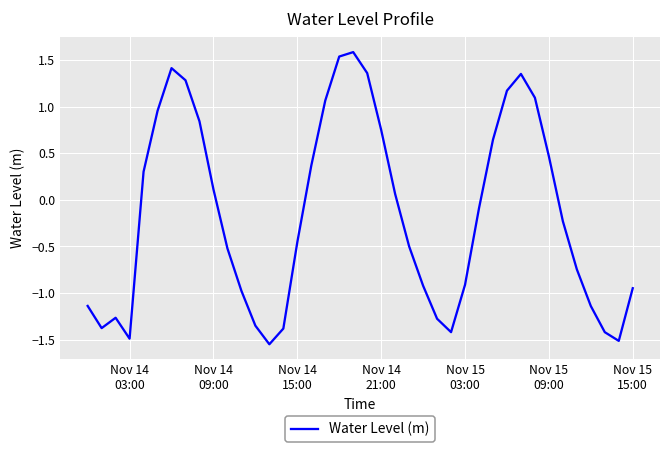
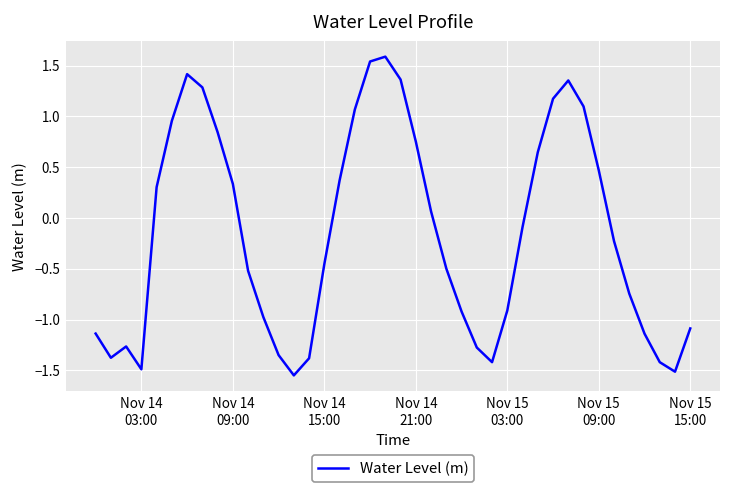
  {
    "Nov 14 03:00": -1.5,
-   "Nov 14 09:00": 0.1,
+   "Nov 14 09:00": 0.3,
    "Nov 14 15:00": -0.5,
    "Nov 14 21:00": 0.8,
    "Nov 15 03:00": -0.9,
    "Nov 15 09:00": 0.5,
-   "Nov 15 15:00": -0.9
+   "Nov 15 15:00": -1.1
  }
